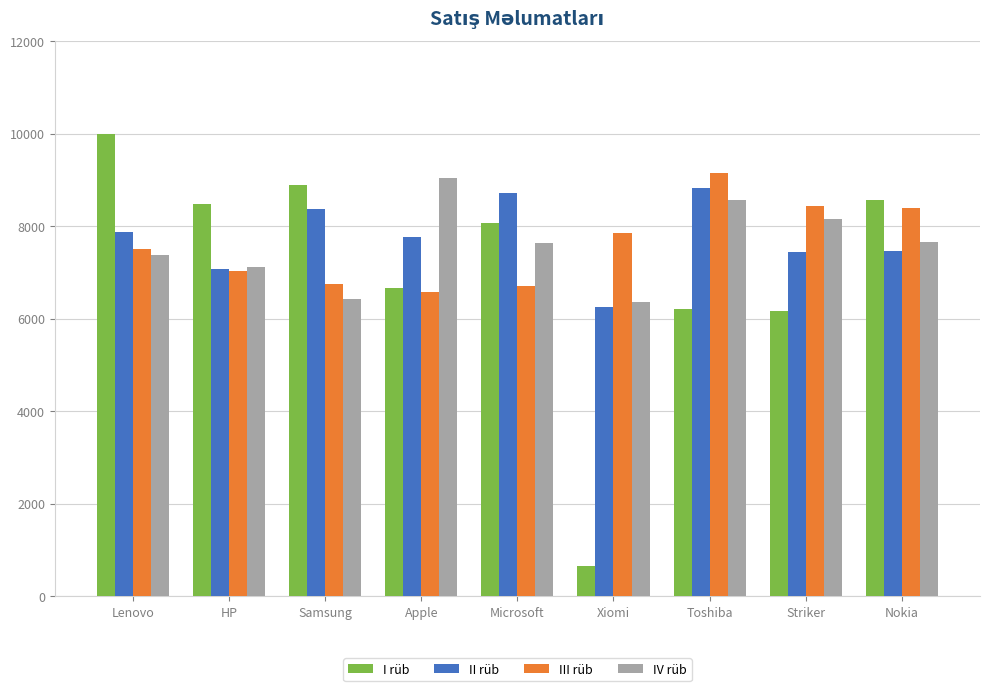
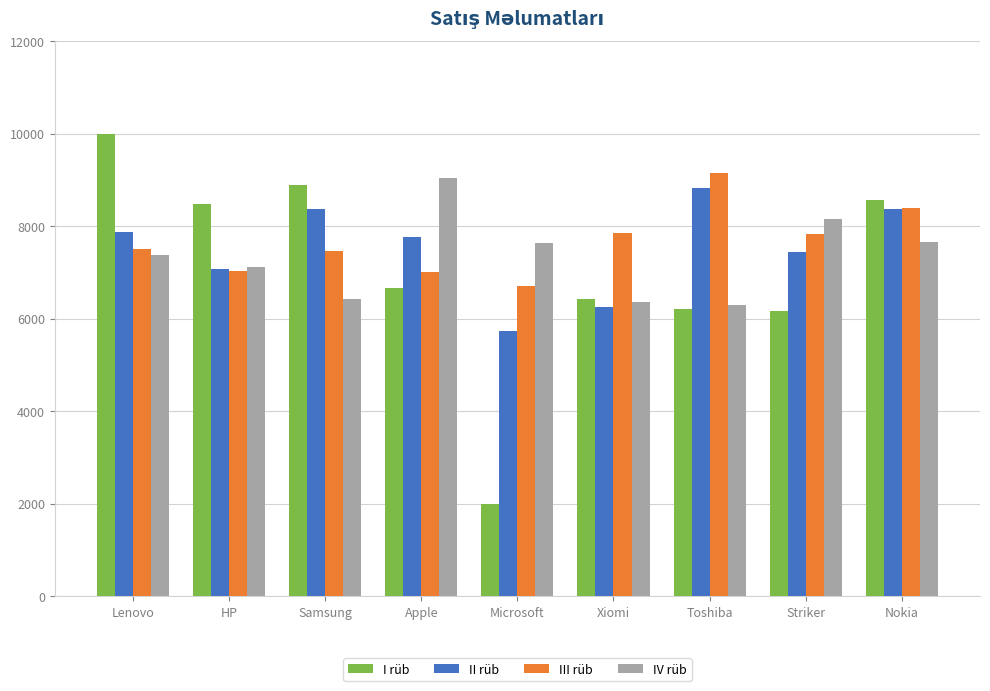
  {
    "I rüb": {
      "Lenovo": 10000,
      "HP": 8500,
      "Samsung": 8900,
      "Apple": 6700,
-     "Microsoft": 8100,
-     "Xiomi": 700,
+     "Microsoft": 2000,
+     "Xiomi": 6400,
      "Toshiba": 6200,
      "Striker": 6200,
      "Nokia": 8600
    },
    "II rüb": {
      "Lenovo": 7900,
      "HP": 7100,
      "Samsung": 8400,
      "Apple": 7800,
-     "Microsoft": 8700,
+     "Microsoft": 5700,
      "Xiomi": 6300,
      "Toshiba": 8800,
      "Striker": 7400,
-     "Nokia": 7500
+     "Nokia": 8400
    },
    "III rüb": {
      "Lenovo": 7500,
      "HP": 7000,
-     "Samsung": 6800,
-     "Apple": 6600,
+     "Samsung": 7500,
+     "Apple": 7000,
      "Microsoft": 6700,
      "Xiomi": 7800,
      "Toshiba": 9200,
-     "Striker": 8400,
+     "Striker": 7800,
      "Nokia": 8400
    },
    "IV rüb": {
      "Lenovo": 7400,
      "HP": 7100,
      "Samsung": 6400,
      "Apple": 9000,
      "Microsoft": 7600,
      "Xiomi": 6400,
-     "Toshiba": 8600,
+     "Toshiba": 6300,
      "Striker": 8200,
      "Nokia": 7700
    }
  }
